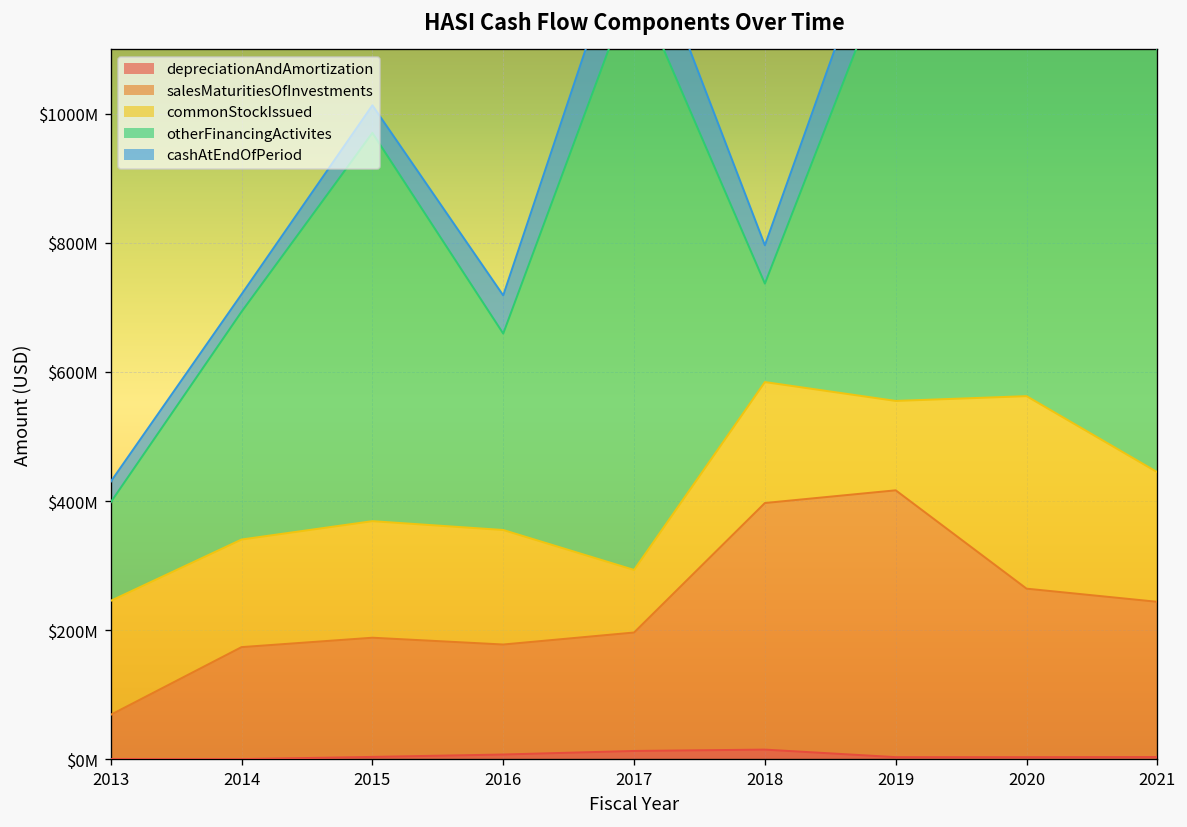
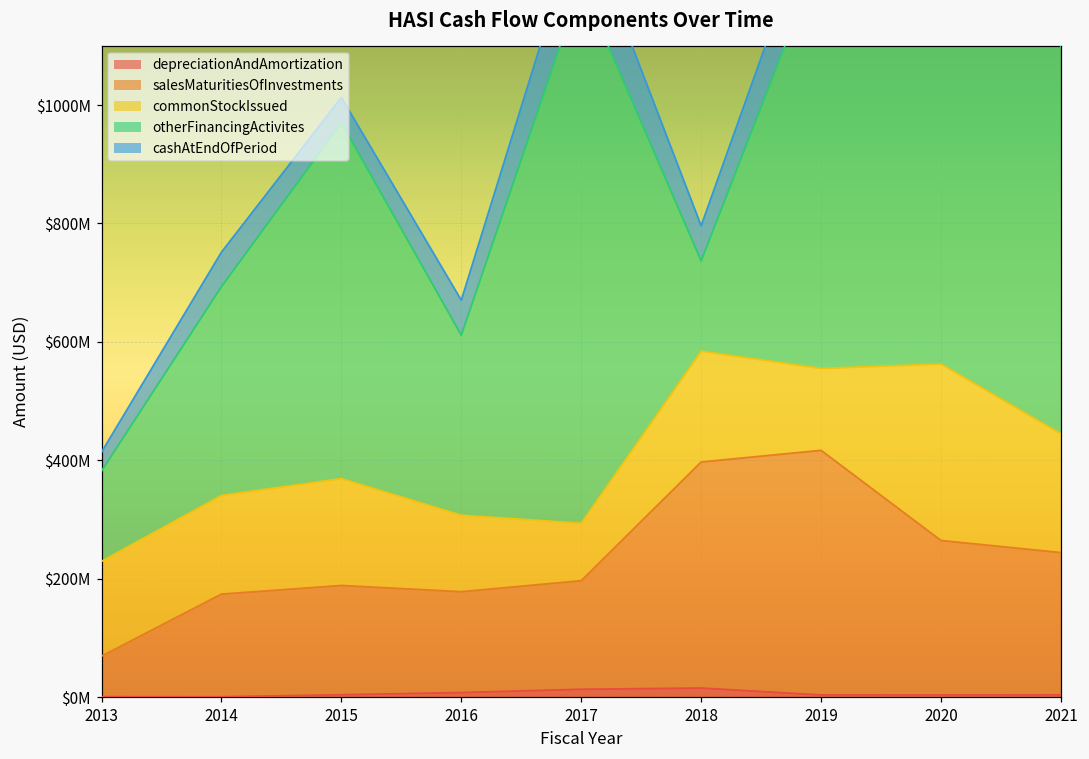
  {
    "commonStockIssued": {
-     "2013": "$180000000",
+     "2013": "$160000000",
      "2014": "$170000000",
      "2015": "$180000000",
-     "2016": "$180000000",
+     "2016": "$130000000",
      "2017": "$100000000",
      "2018": "$190000000",
      "2019": "$140000000",
      "2020": "$300000000",
      "2021": "$200000000"
    },
    "otherFinancingActivites": {
      "2013": "$150000000",
      "2014": "$350000000",
      "2016": "$300000000",
      "2018": "$150000000",
      "2021": "$650000000"
    },
    "cashAtEndOfPeriod": {
      "2013": "$30000000",
-     "2014": "$30000000",
+     "2014": "$60000000",
      "2016": "$60000000",
      "2018": "$60000000"
    }
  }
